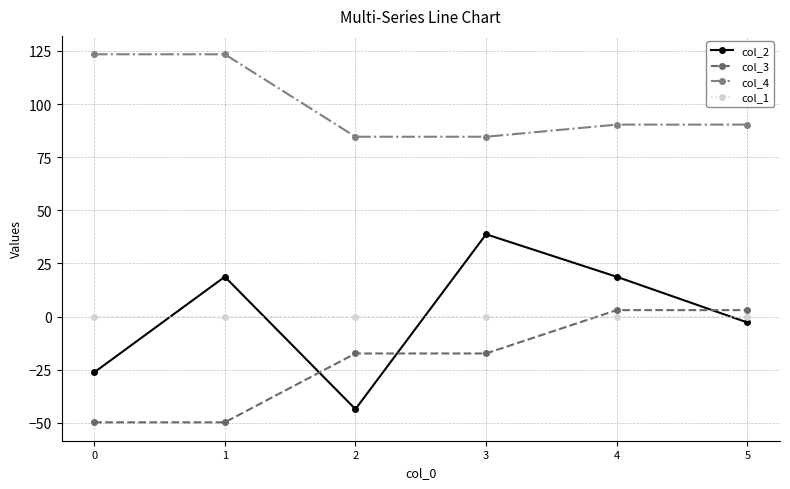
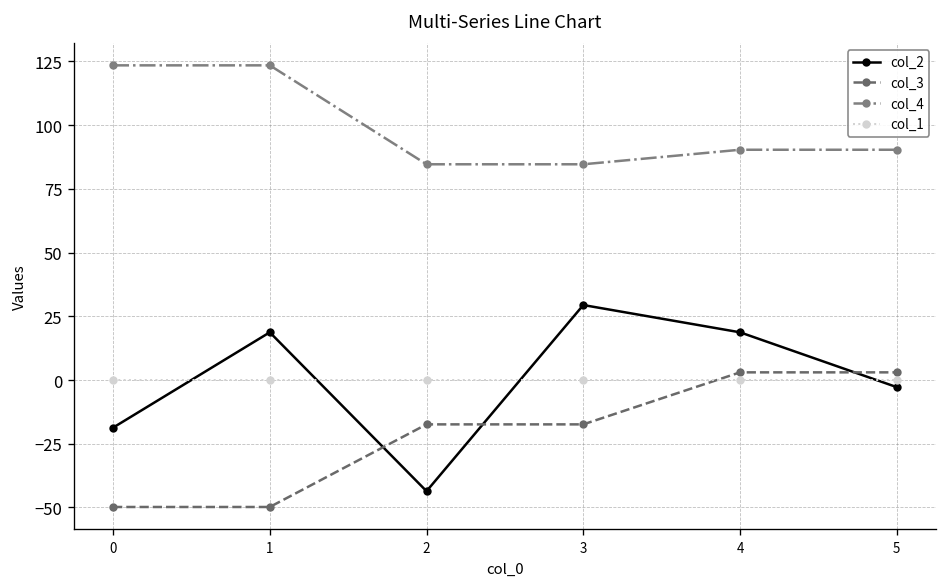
  {
    "col_2": {
-     "0": -26,
+     "0": -19,
      "1": 19,
      "2": -44,
-     "3": 39,
+     "3": 29,
      "4": 19,
      "5": -3
    },
    "col_1": {
      "0": 0,
      "1": 0,
      "2": 0,
      "3": 0,
      "4": 0,
      "5": 0
    }
  }
